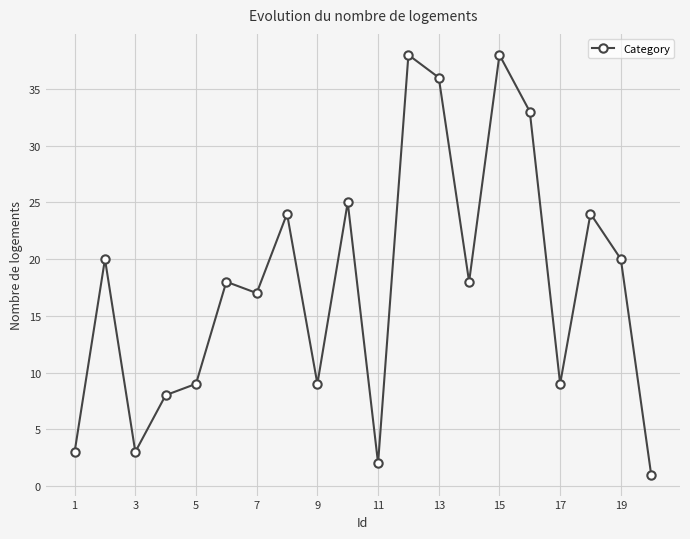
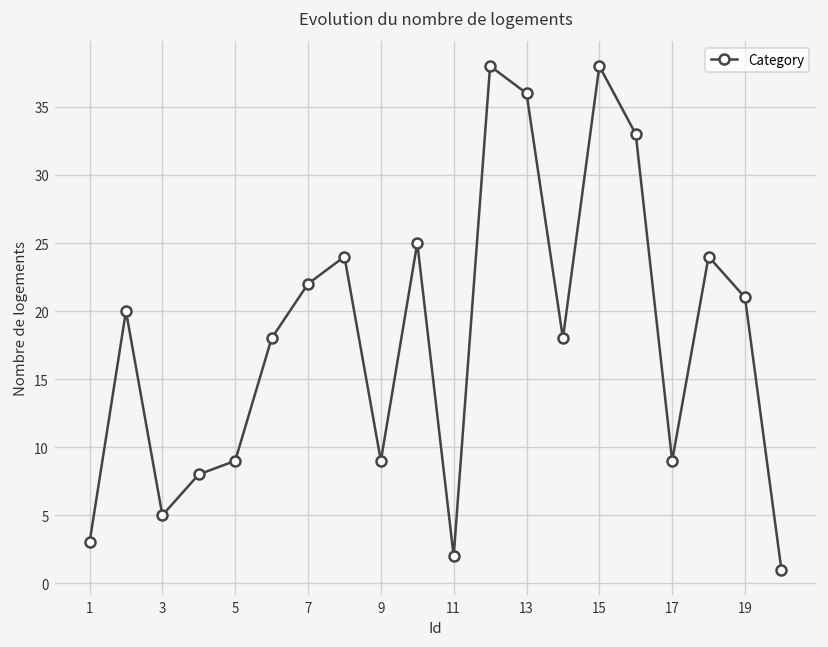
  {
    "1": 3,
-   "3": 3,
+   "3": 5,
    "5": 9,
-   "7": 17,
+   "7": 22,
    "9": 9,
    "11": 2,
    "13": 36,
    "15": 38,
    "17": 9,
-   "19": 20
+   "19": 21
  }
